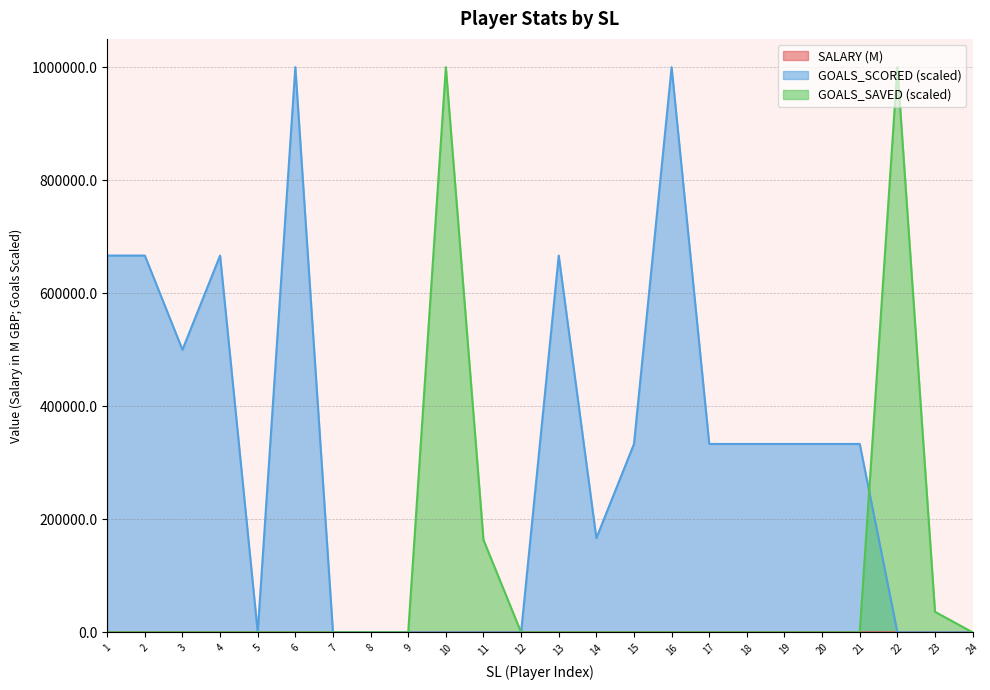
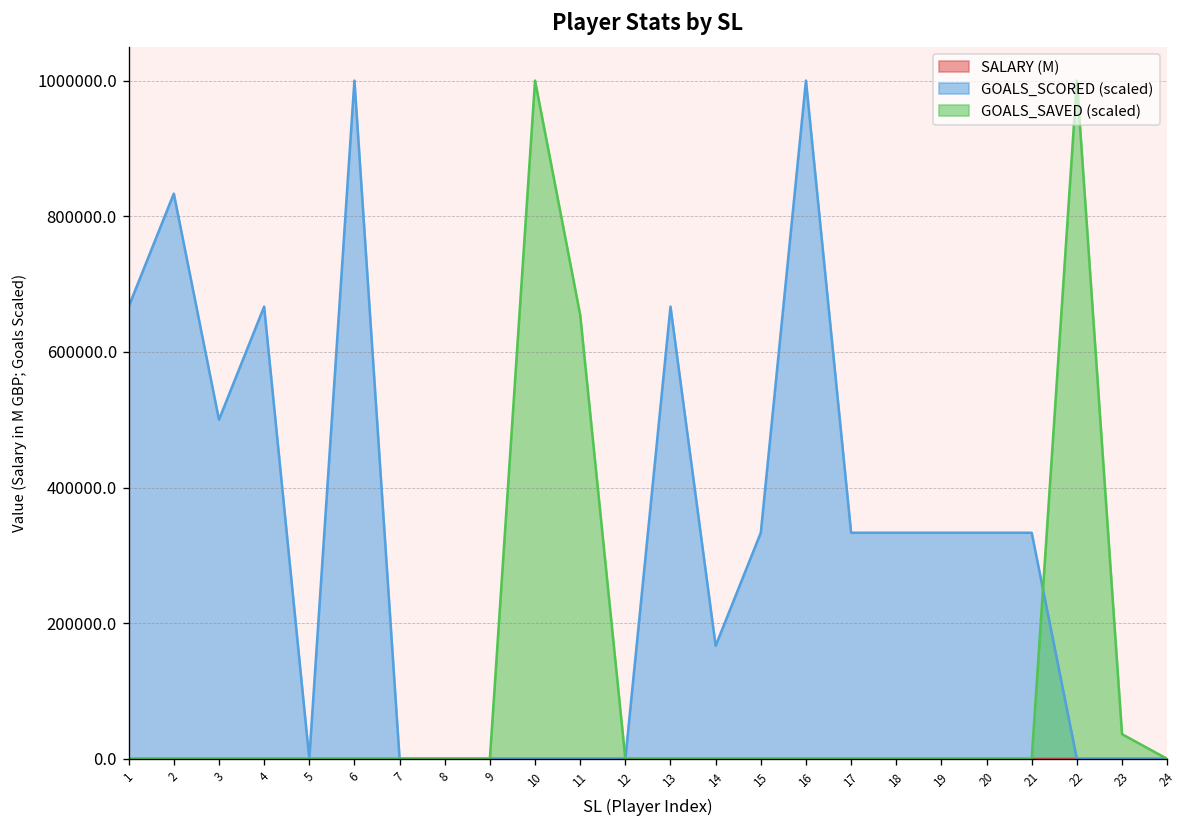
  {
    "GOALS_SCORED (scaled)": {
      "1": 670000,
-     "2": 670000,
+     "2": 830000,
      "3": 500000,
      "4": 670000,
      "6": 1000000,
      "13": 670000,
      "14": 170000,
      "15": 330000,
      "16": 1000000,
      "17": 330000,
      "18": 330000,
      "19": 330000,
      "20": 330000,
      "21": 330000
    },
    "GOALS_SAVED (scaled)": {
      "10": 1000000,
-     "11": 160000,
+     "11": 650000,
      "23": 40000
    }
  }
